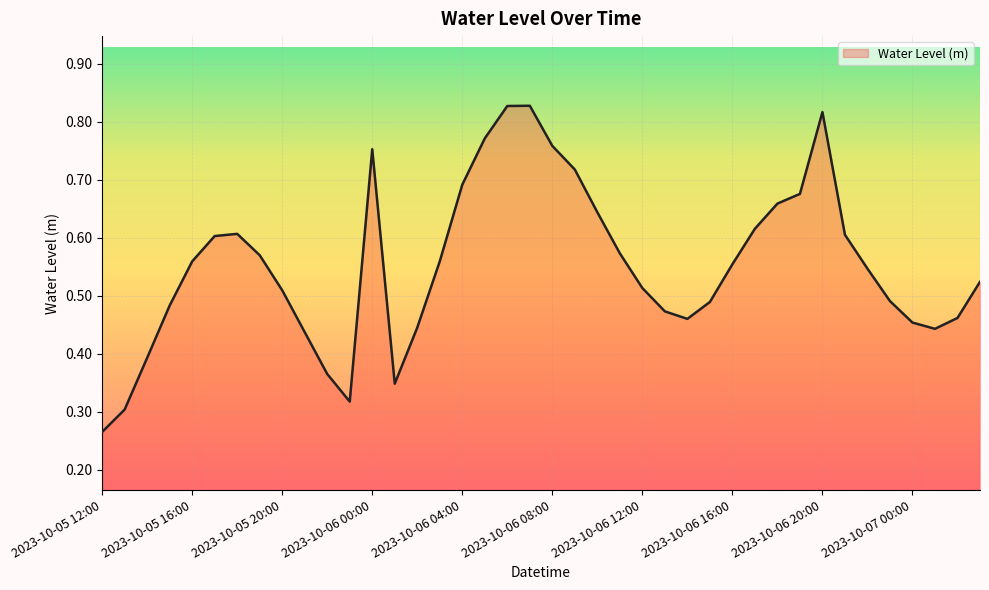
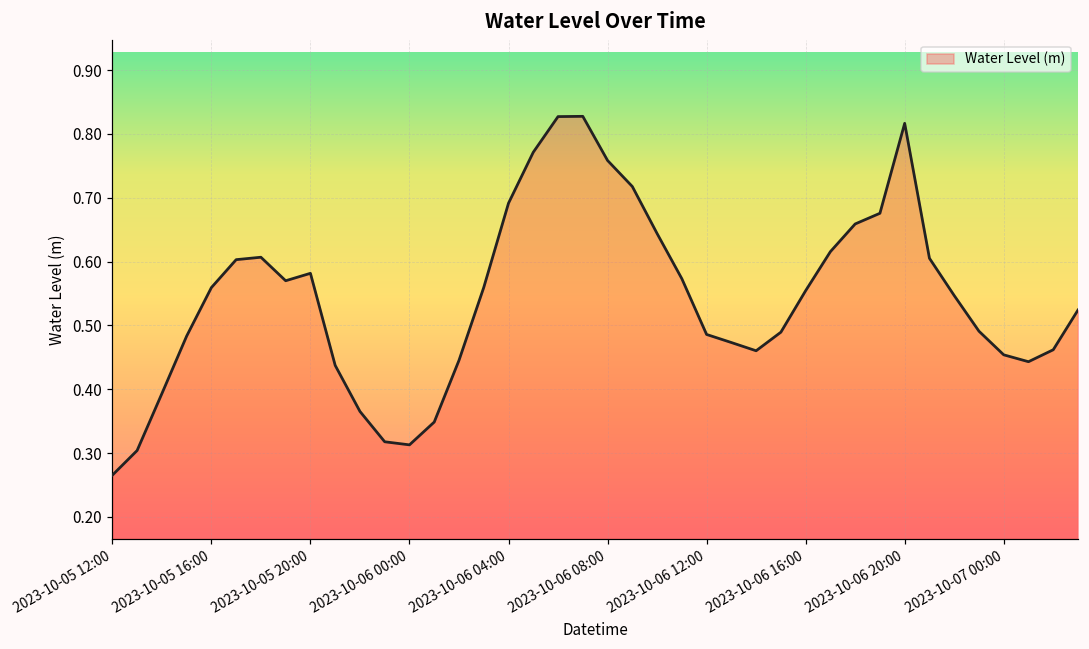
  {
    "2023-10-05 12:00": 0.27,
    "2023-10-05 16:00": 0.56,
-   "2023-10-05 20:00": 0.51,
-   "2023-10-06 00:00": 0.75,
+   "2023-10-05 20:00": 0.58,
+   "2023-10-06 00:00": 0.31,
    "2023-10-06 04:00": 0.69,
    "2023-10-06 08:00": 0.76,
-   "2023-10-06 12:00": 0.51,
+   "2023-10-06 12:00": 0.49,
    "2023-10-06 16:00": 0.55,
    "2023-10-06 20:00": 0.82,
    "2023-10-07 00:00": 0.45
  }
